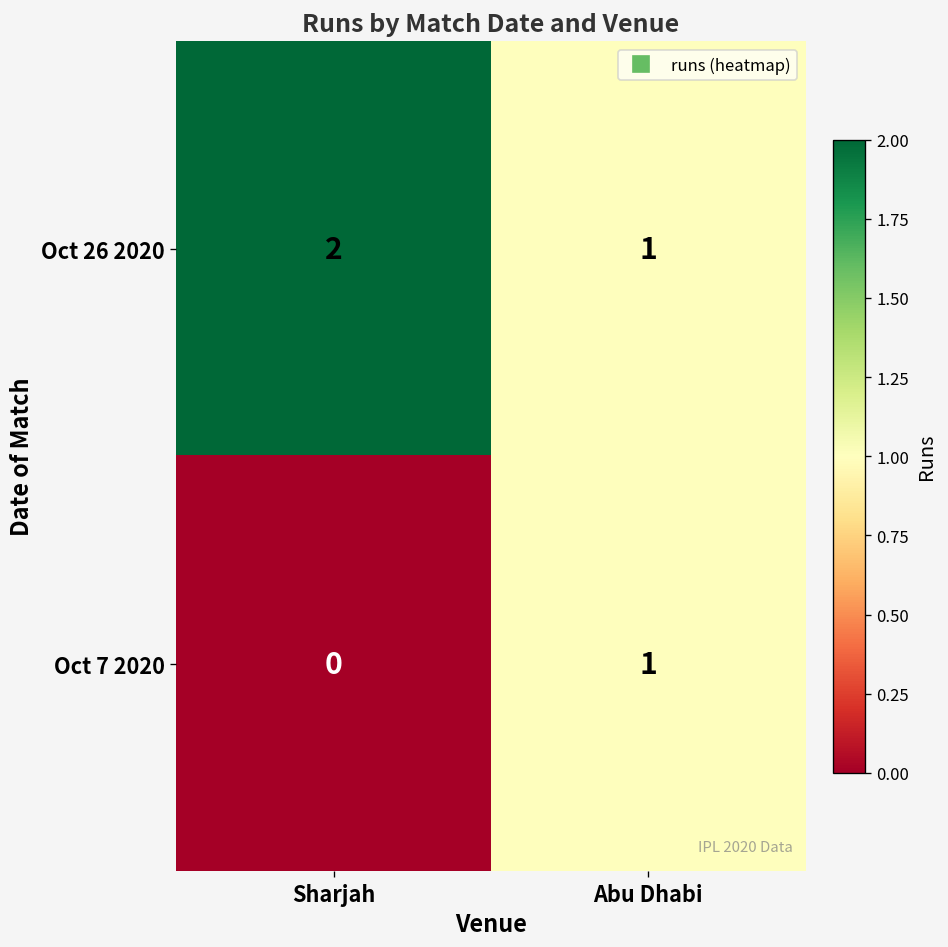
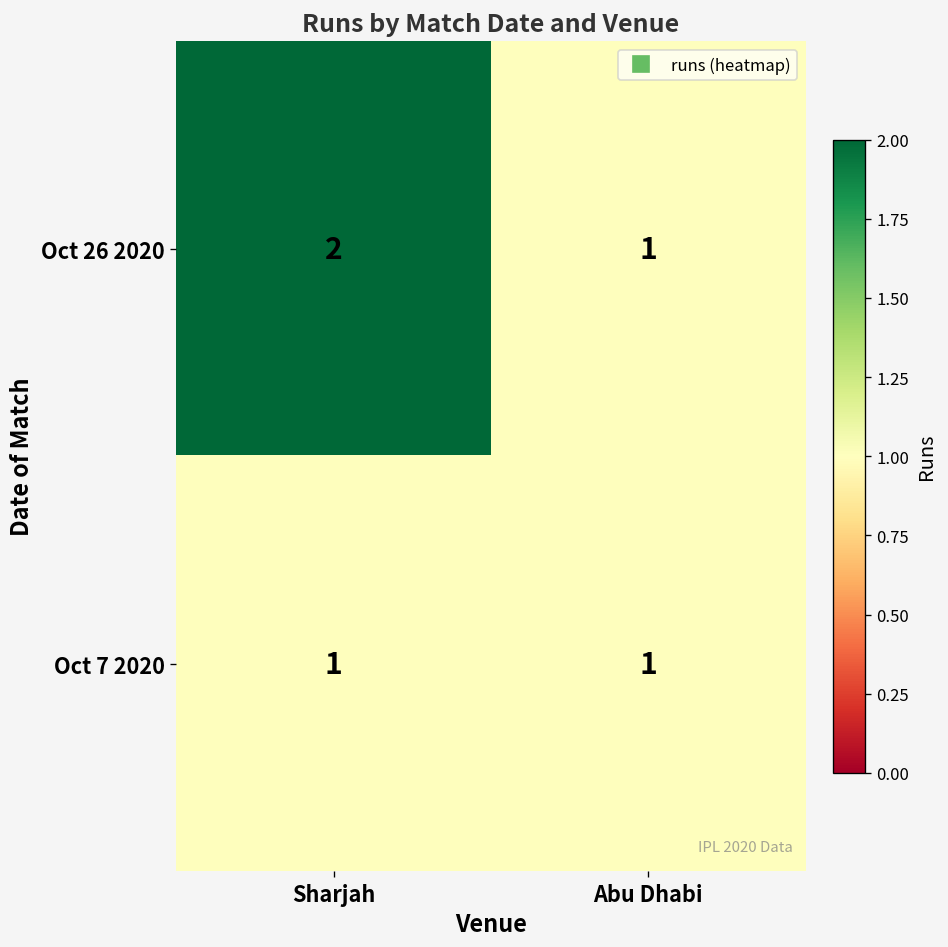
  {
    "Oct 26 2020": {
      "Sharjah": 2,
      "Abu Dhabi": 1
    },
    "Oct 7 2020": {
-     "Sharjah": 0
+     "Sharjah": 1
    }
  }
